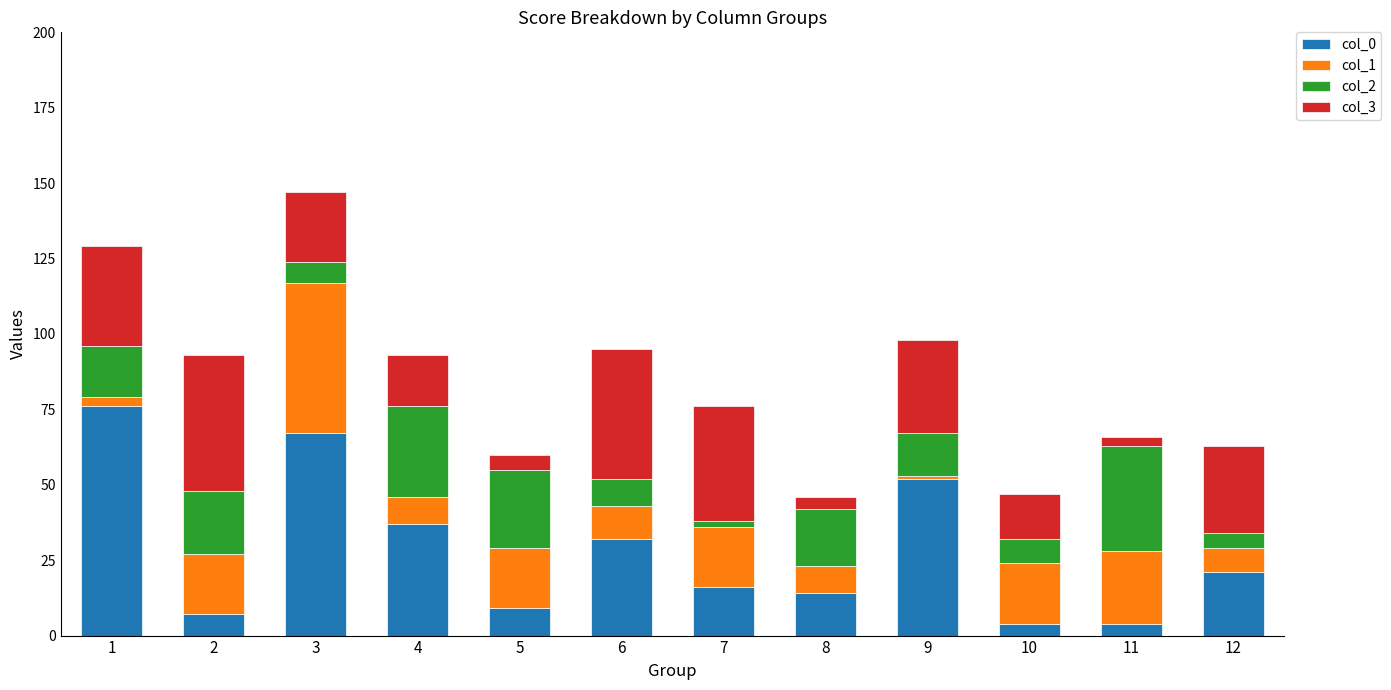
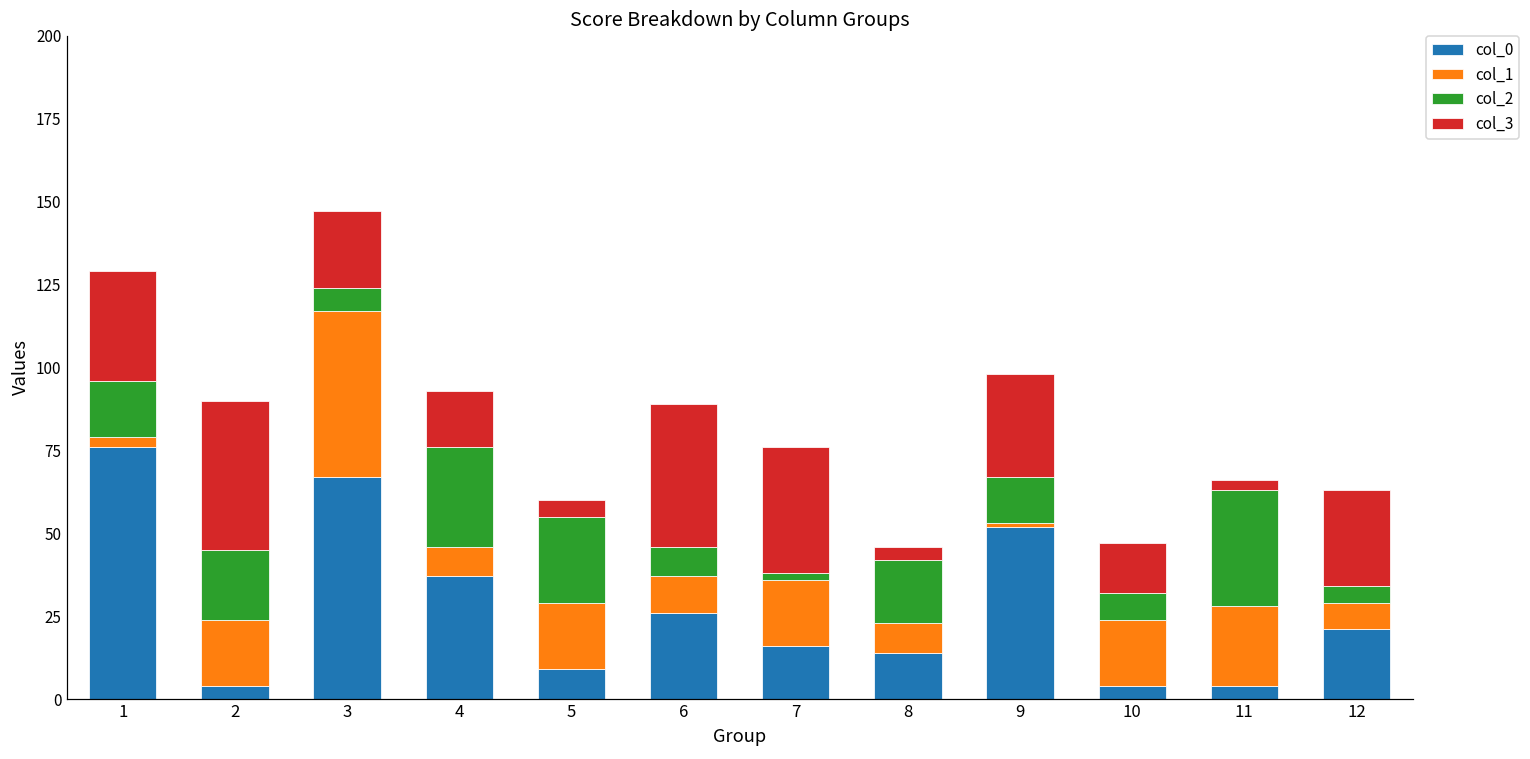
  {
    "col_0": {
      "1": 76,
-     "2": 7,
+     "2": 4,
      "3": 67,
      "4": 37,
      "5": 9,
-     "6": 32,
+     "6": 26,
      "7": 16,
      "8": 14,
      "9": 52,
      "10": 4,
      "11": 4,
      "12": 21
    },
    "col_1": {
      "1": 3,
      "2": 20,
      "3": 50,
      "4": 9,
      "5": 20,
      "6": 11,
      "7": 20,
      "8": 9,
      "9": 1,
      "10": 20,
      "11": 24,
      "12": 8
    },
    "col_2": {
      "1": 17,
      "2": 21,
      "3": 7,
      "4": 30,
      "5": 26,
      "6": 9,
      "7": 2,
      "8": 19,
      "9": 14,
      "10": 8,
      "11": 35,
      "12": 5
    },
    "col_3": {
      "1": 33,
      "2": 45,
      "3": 23,
      "4": 17,
      "5": 5,
      "6": 43,
      "7": 38,
      "8": 4,
      "9": 31,
      "10": 15,
      "11": 3,
      "12": 29
    }
  }
